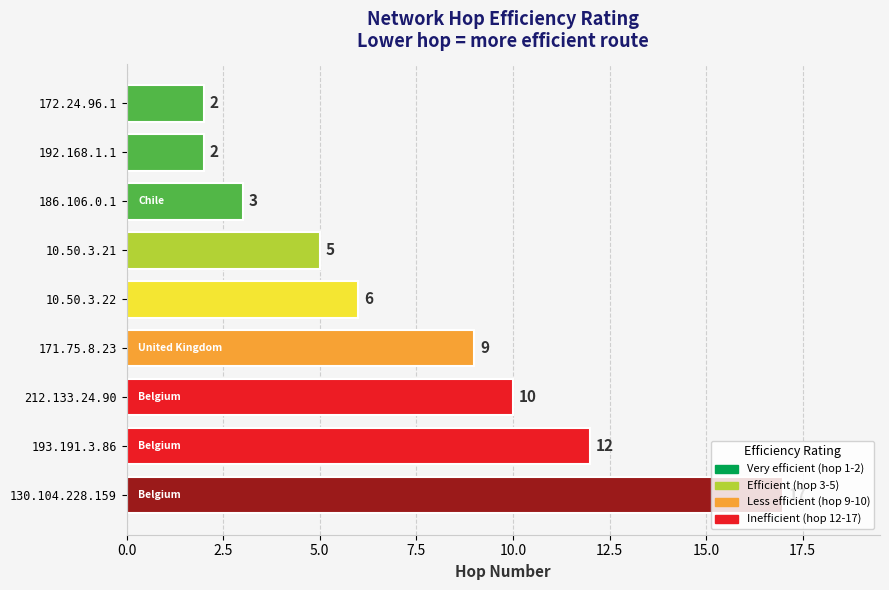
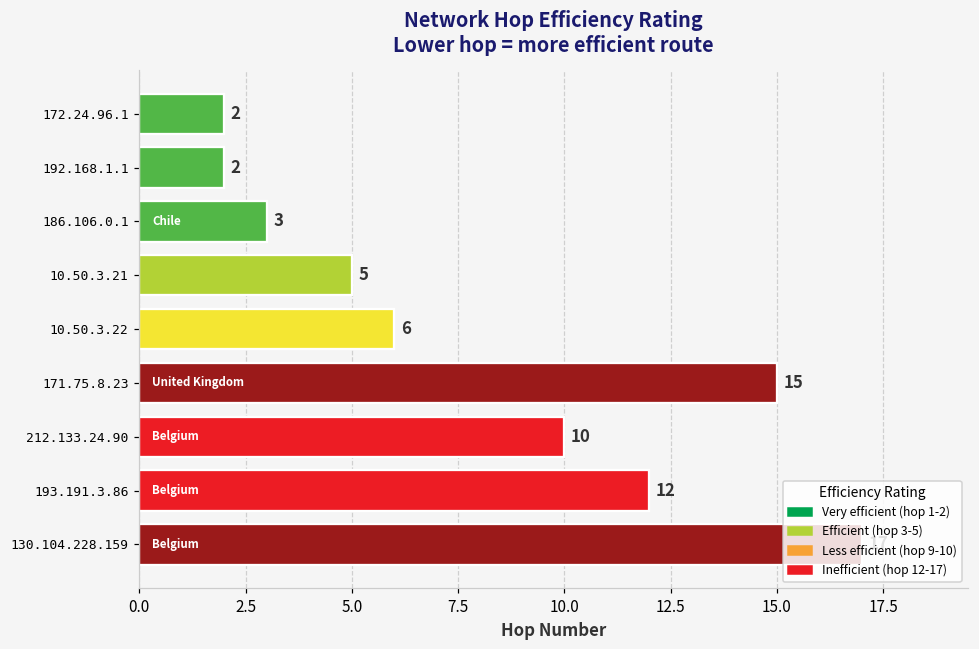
  {
    "172.24.96.1": 2,
    "192.168.1.1": 2,
    "186.106.0.1": 3,
    "10.50.3.21": 5,
    "10.50.3.22": 6,
-   "171.75.8.23": 9,
+   "171.75.8.23": 15,
    "212.133.24.90": 10,
    "193.191.3.86": 12
  }
